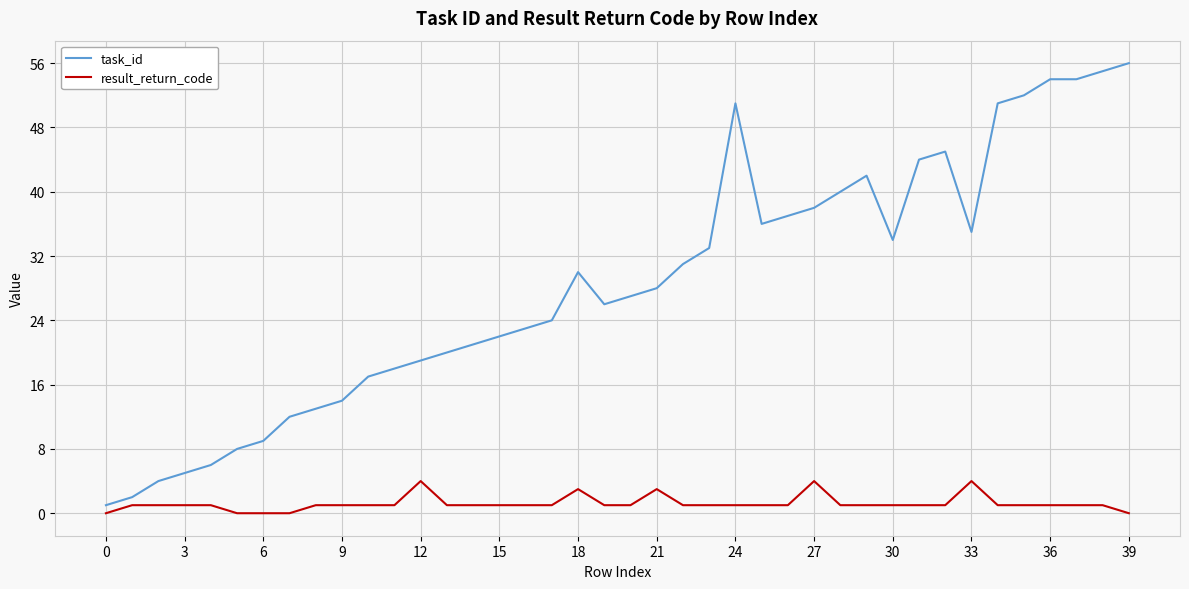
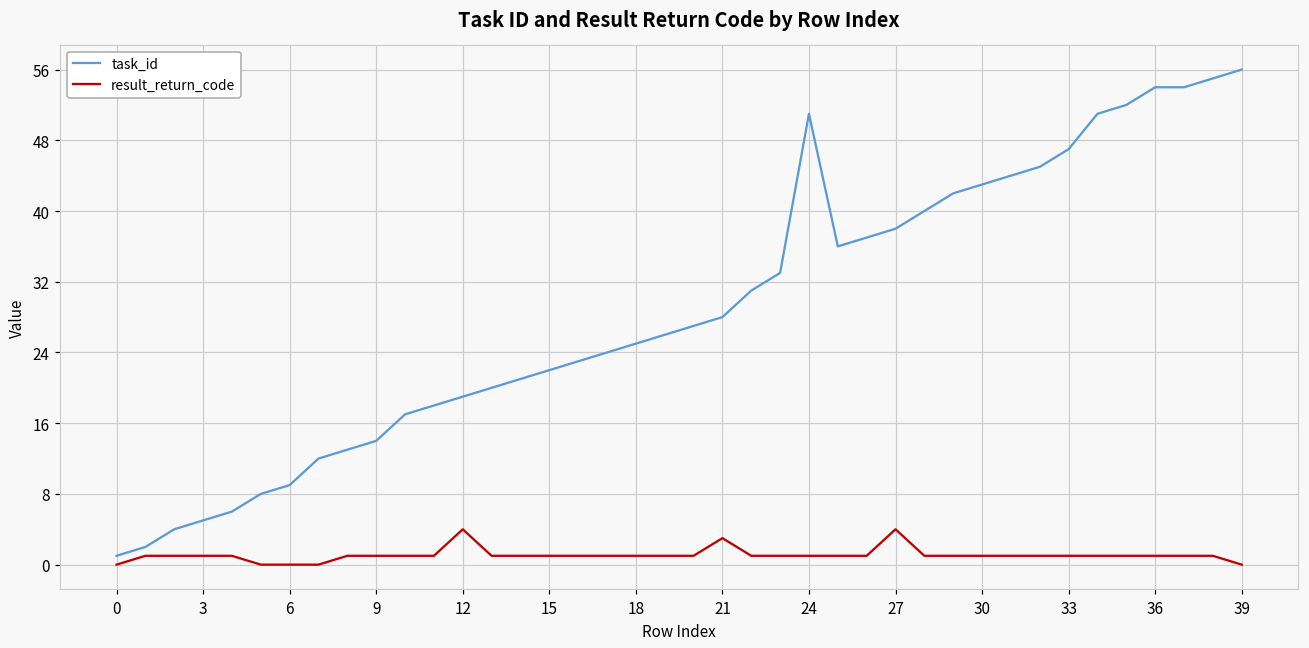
  {
    "task_id": {
      "0": 1,
      "3": 5,
      "6": 9,
      "9": 14,
      "12": 19,
      "15": 22,
-     "18": 30,
+     "18": 25,
      "21": 28,
      "24": 51,
      "27": 38,
-     "30": 34,
-     "33": 35,
+     "30": 43,
+     "33": 47,
      "36": 54,
      "39": 56
    },
    "result_return_code": {
      "0": 0,
      "3": 1,
      "6": 0,
      "9": 1,
      "12": 4,
      "15": 1,
-     "18": 3,
+     "18": 1,
      "21": 3,
      "24": 1,
      "27": 4,
      "30": 1,
-     "33": 4,
+     "33": 1,
      "36": 1,
      "39": 0
    }
  }
